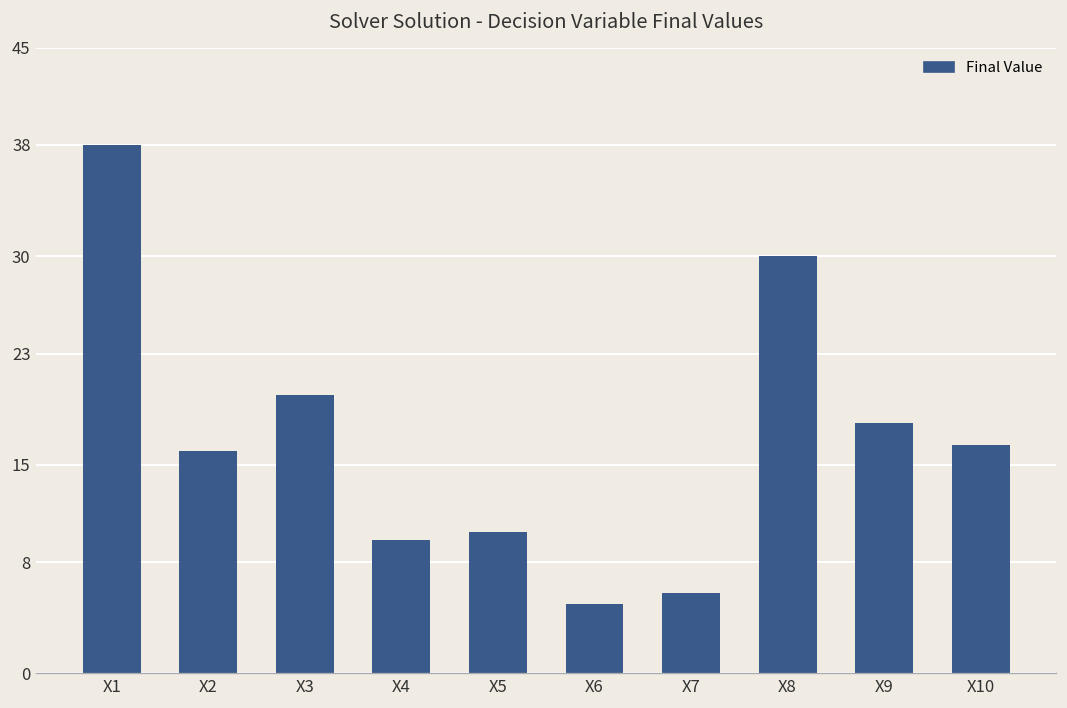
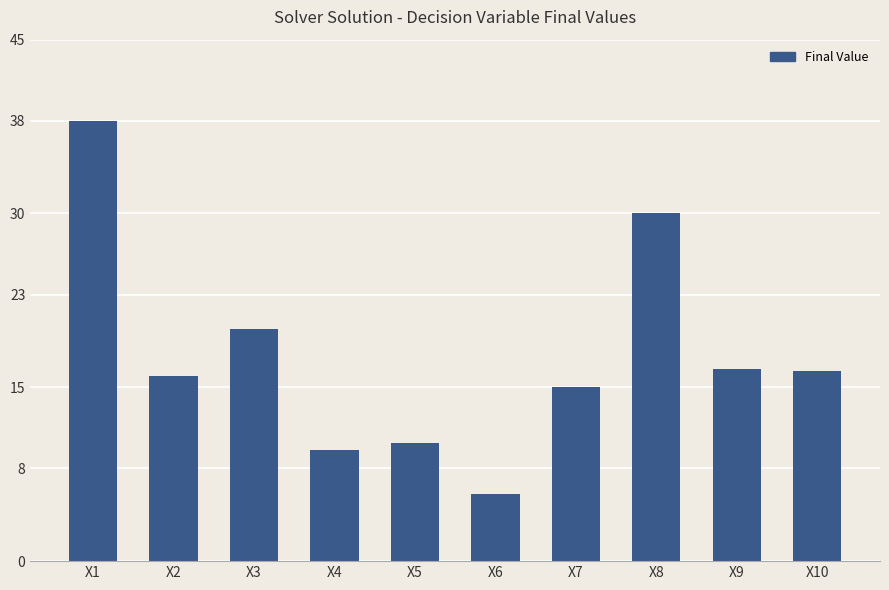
  {
    "X1": 38.0,
    "X2": 16.0,
    "X3": 20.0,
    "X4": 9.6,
    "X5": 10.2,
-   "X6": 5.0,
-   "X7": 5.8,
+   "X6": 5.8,
+   "X7": 15.0,
    "X8": 30.0,
-   "X9": 18.0,
+   "X9": 16.6,
    "X10": 16.4
  }
